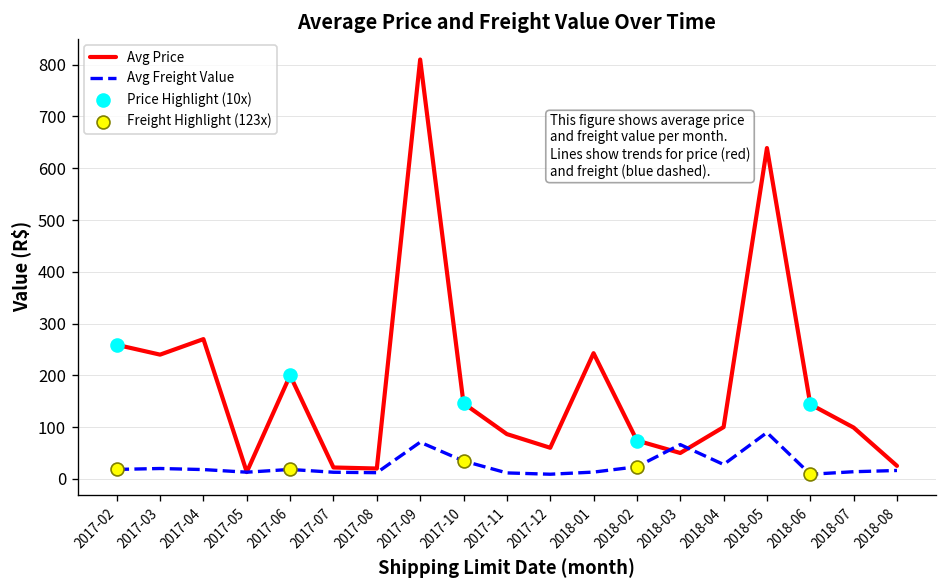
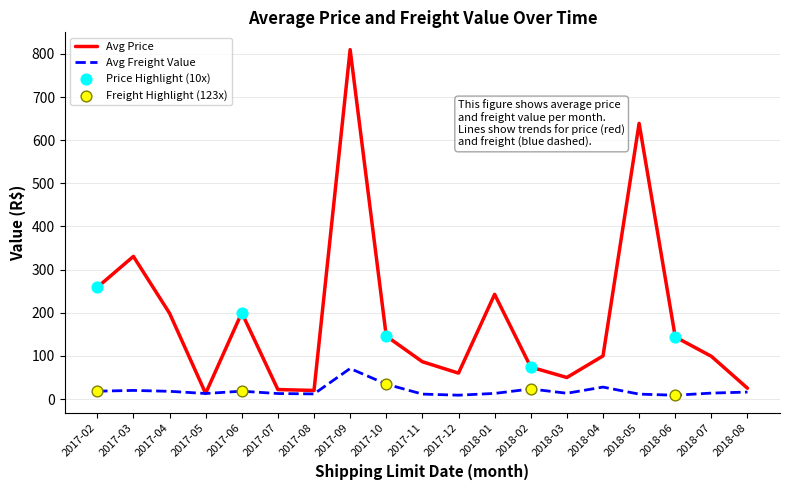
  {
    "Avg Price": {
-     "2017-03": 240,
-     "2017-04": 270,
+     "2017-03": 330,
+     "2017-04": 200,
      "2017-07": 20,
      "2017-08": 20,
      "2017-09": 810,
      "2017-11": 90,
      "2017-12": 60,
      "2018-01": 240,
      "2018-03": 50,
      "2018-04": 100,
      "2018-05": 640,
      "2018-07": 100,
      "2018-08": 30
    },
    "Avg Freight Value": {
      "2017-03": 20,
      "2017-04": 20,
      "2017-07": 10,
      "2017-08": 10,
      "2017-09": 70,
      "2017-11": 10,
      "2017-12": 10,
      "2018-01": 10,
-     "2018-03": 70,
+     "2018-03": 10,
      "2018-04": 30,
-     "2018-05": 90,
+     "2018-05": 10,
      "2018-07": 10,
      "2018-08": 20
    }
  }
